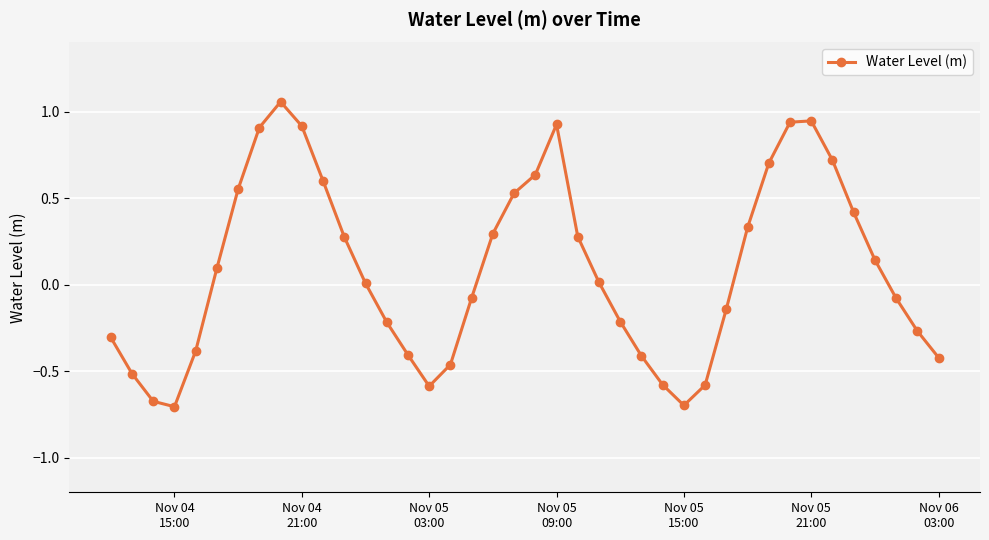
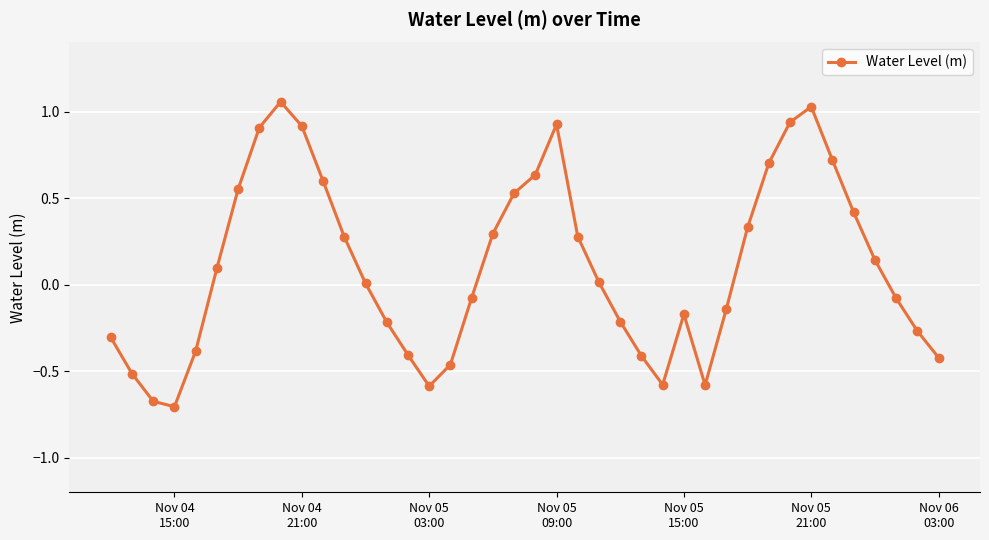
  {
    "Nov 04 15:00": -0.71,
    "Nov 04 21:00": 0.92,
    "Nov 05 03:00": -0.59,
    "Nov 05 09:00": 0.93,
-   "Nov 05 15:00": -0.70,
-   "Nov 05 21:00": 0.95,
+   "Nov 05 15:00": -0.17,
+   "Nov 05 21:00": 1.03,
    "Nov 06 03:00": -0.42
  }
